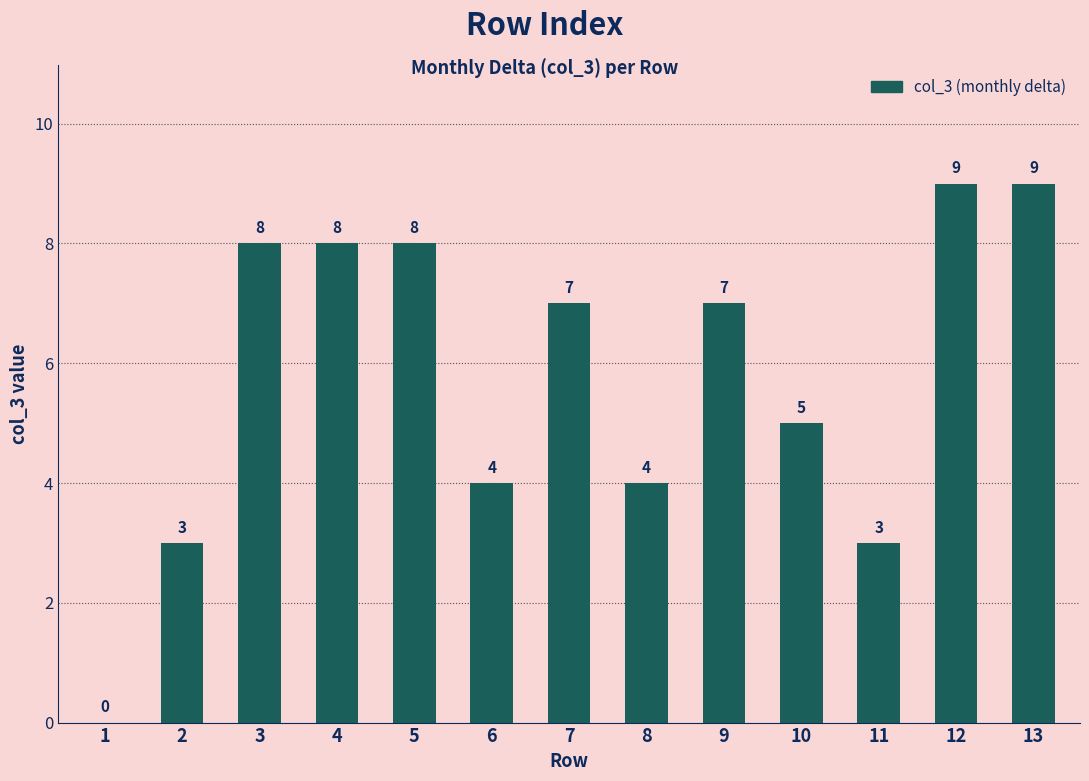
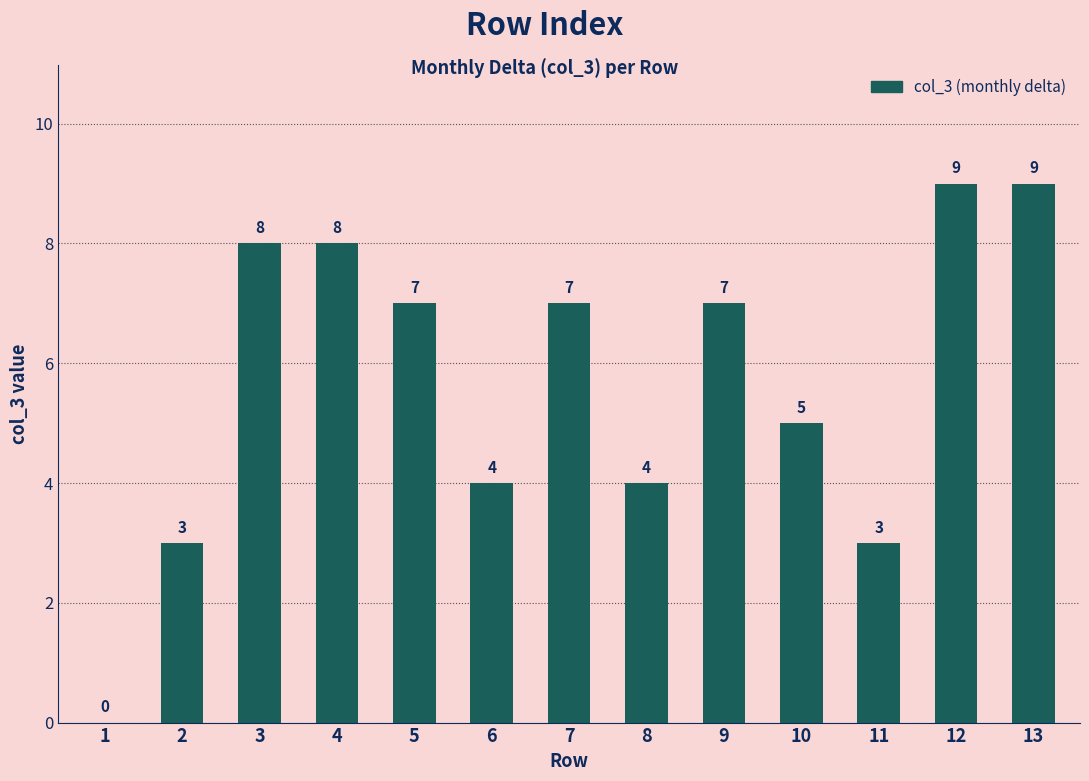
  {
    "1": 0,
    "2": 3,
    "3": 8,
    "4": 8,
-   "5": 8,
+   "5": 7,
    "6": 4,
    "7": 7,
    "8": 4,
    "9": 7,
    "10": 5,
    "11": 3,
    "12": 9,
    "13": 9
  }
